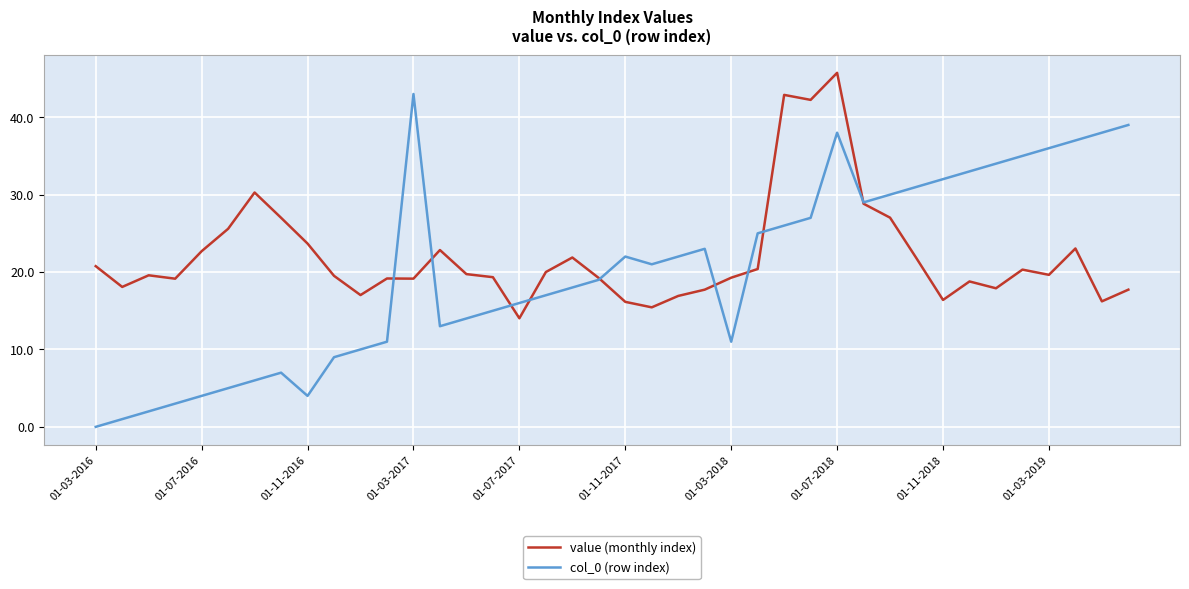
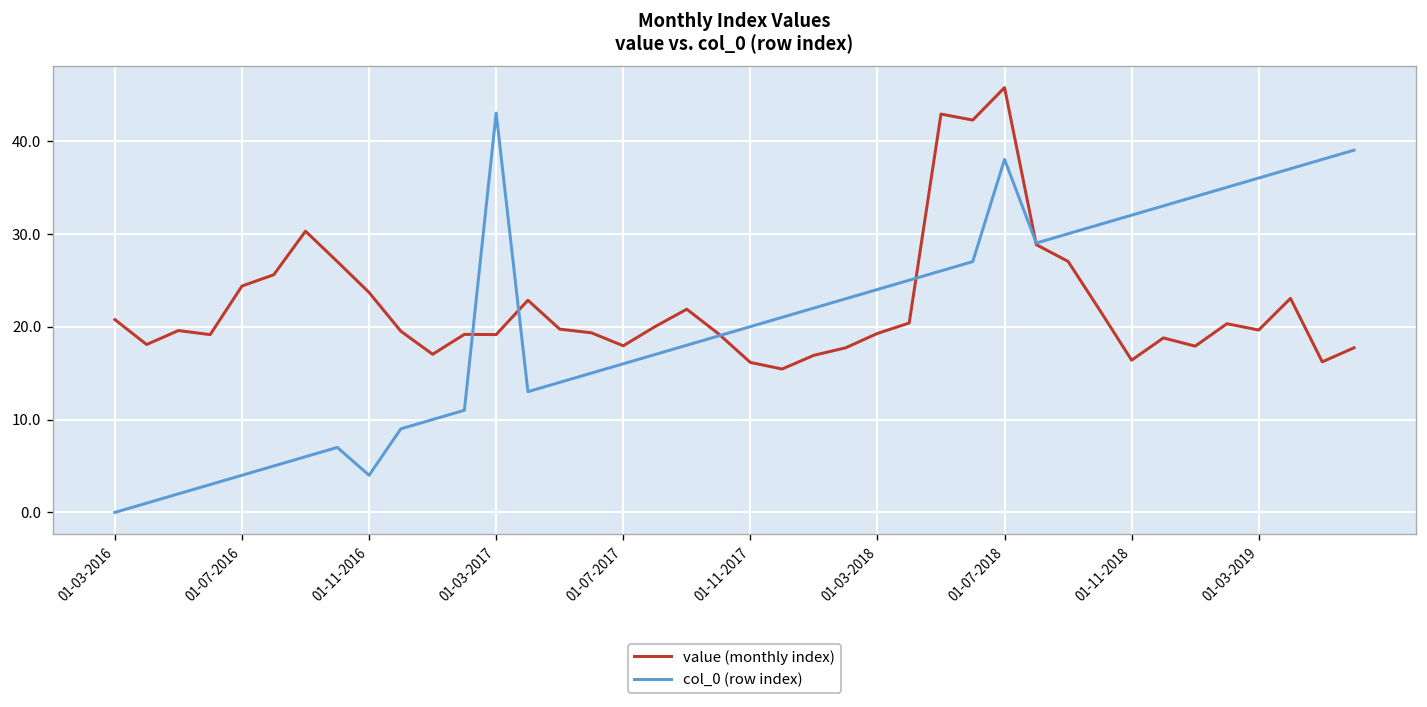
  {
    "value (monthly index)": {
      "01-03-2016": 21,
-     "01-07-2016": 23,
+     "01-07-2016": 24,
      "01-11-2016": 24,
      "01-03-2017": 19,
-     "01-07-2017": 14,
+     "01-07-2017": 18,
      "01-11-2017": 16,
      "01-03-2018": 19,
      "01-07-2018": 46,
      "01-11-2018": 16,
      "01-03-2019": 20
    },
    "col_0 (row index)": {
      "01-03-2016": 0,
      "01-07-2016": 4,
      "01-11-2016": 4,
      "01-03-2017": 43,
      "01-07-2017": 16,
-     "01-11-2017": 22,
-     "01-03-2018": 11,
+     "01-11-2017": 20,
+     "01-03-2018": 24,
      "01-07-2018": 38,
      "01-11-2018": 32,
      "01-03-2019": 36
    }
  }
